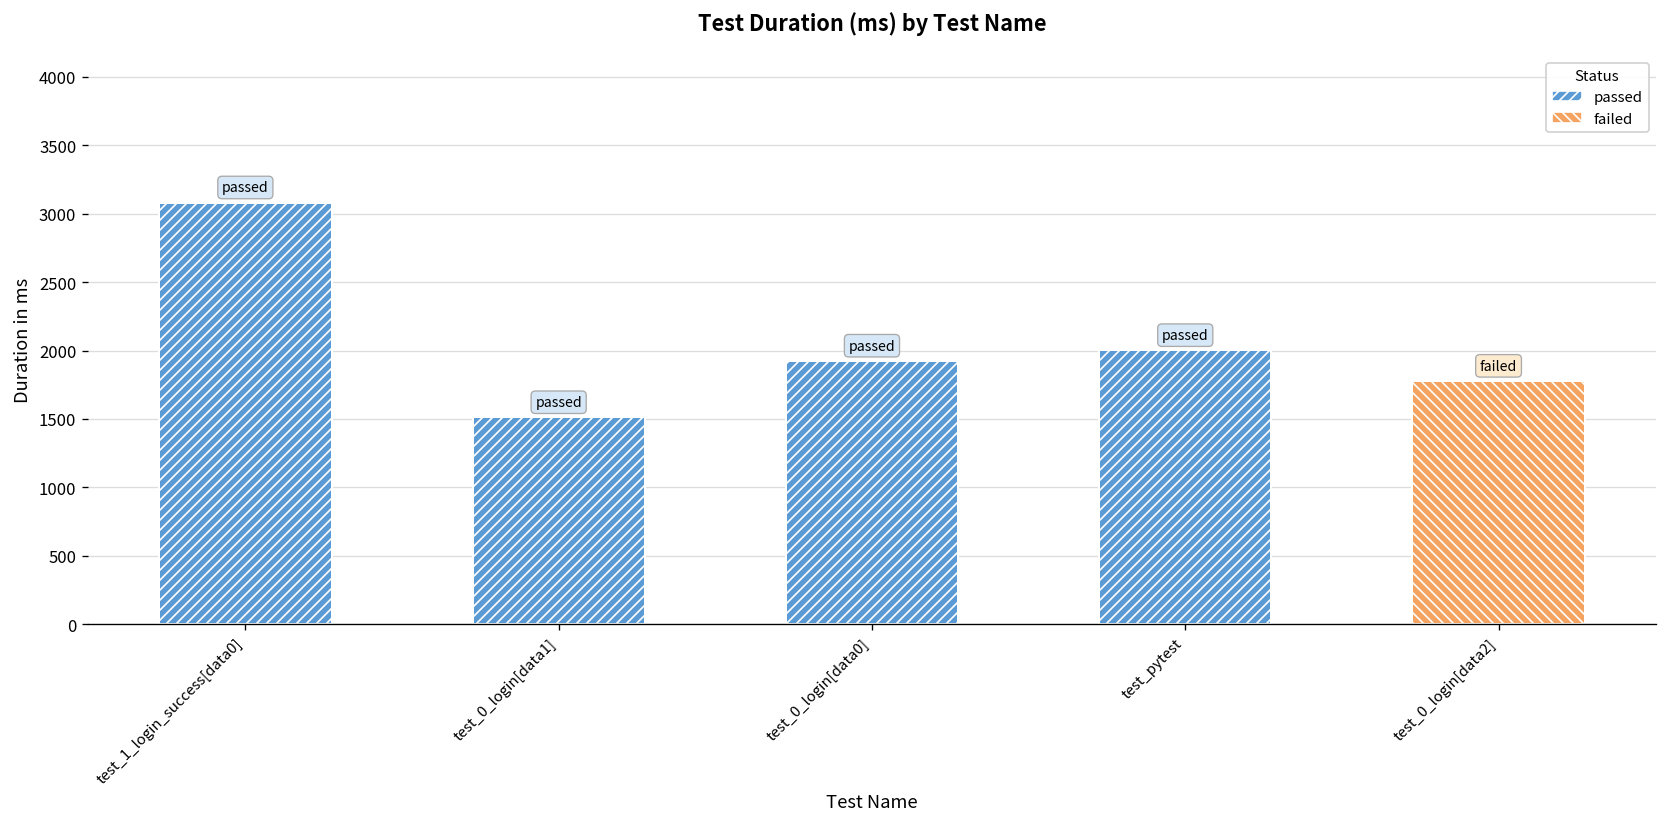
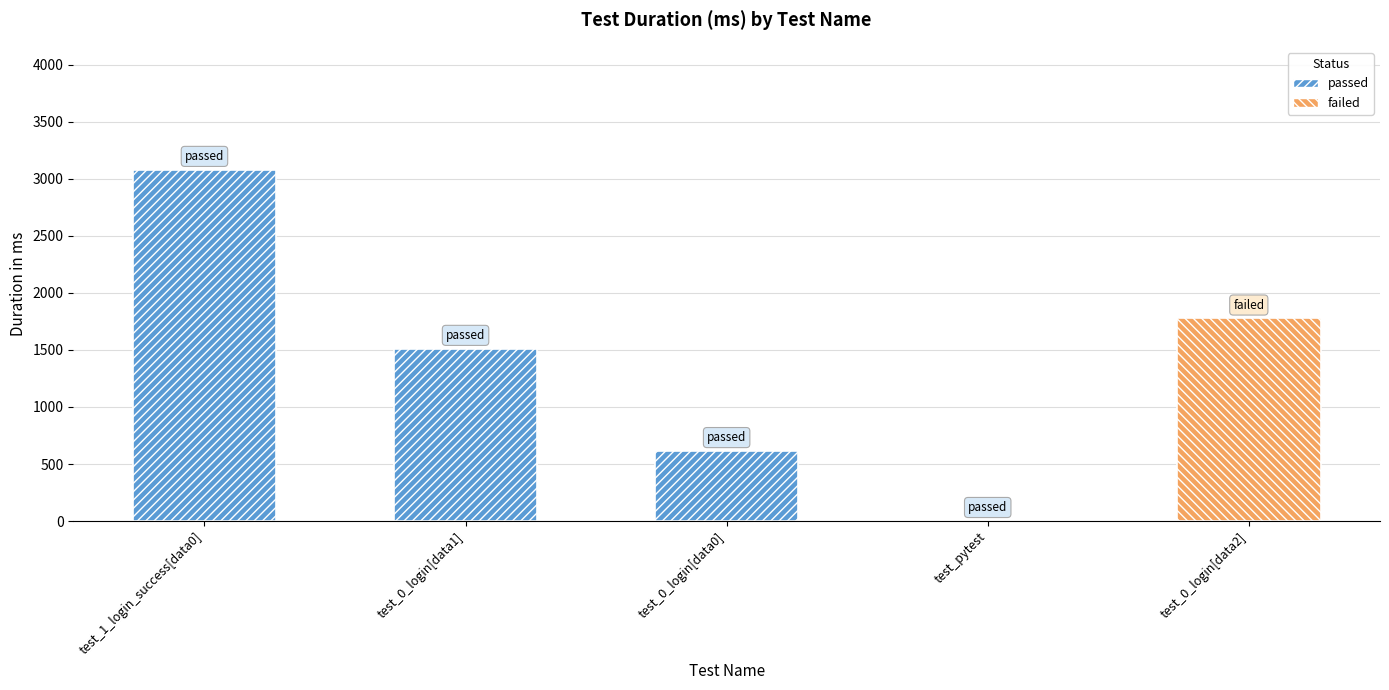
  {
    "test_1_login_success[data0]": 3080,
    "test_0_login[data1]": 1510,
-   "test_0_login[data0]": 1920,
-   "test_pytest": 2000,
+   "test_0_login[data0]": 620,
+   "test_pytest": 0,
    "test_0_login[data2]": 1780
  }
